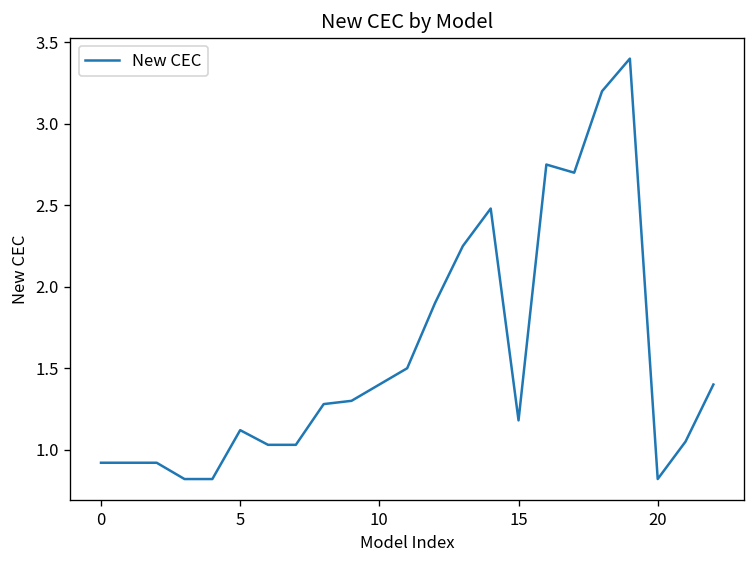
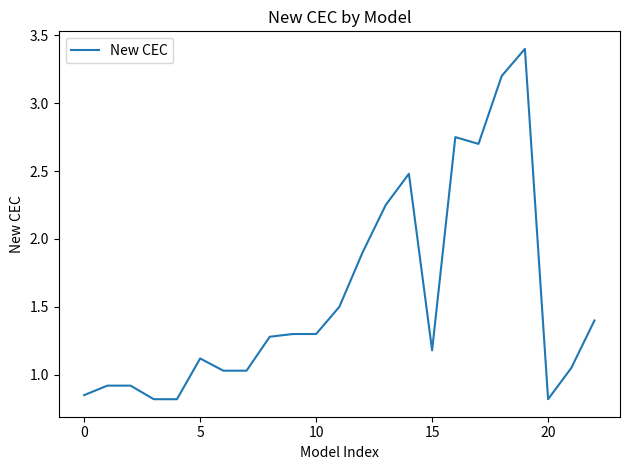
  {
-   "0": 0.92,
+   "0": 0.85,
    "5": 1.12,
-   "10": 1.4,
+   "10": 1.3,
    "15": 1.18,
    "20": 0.82
  }
